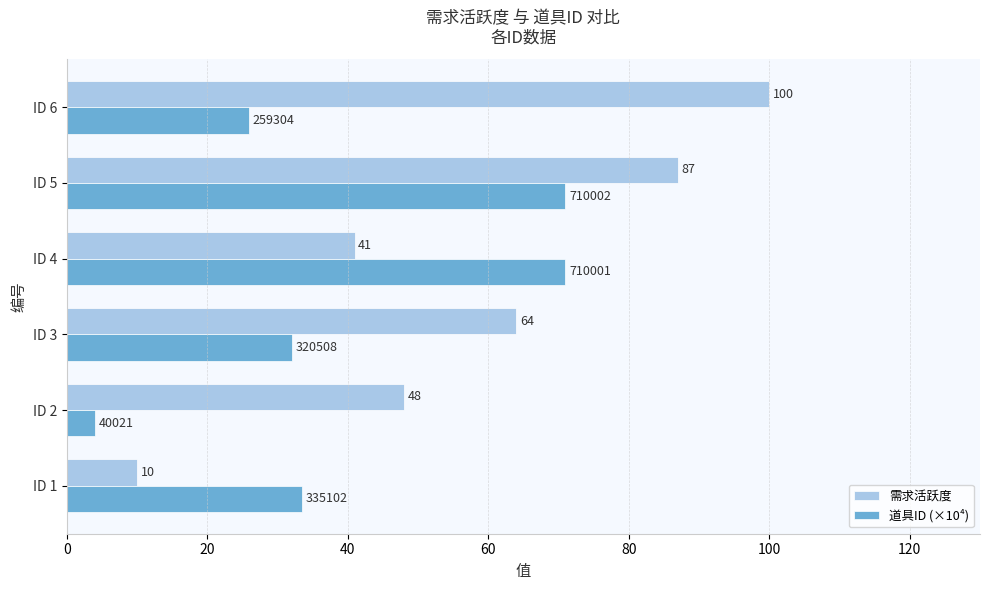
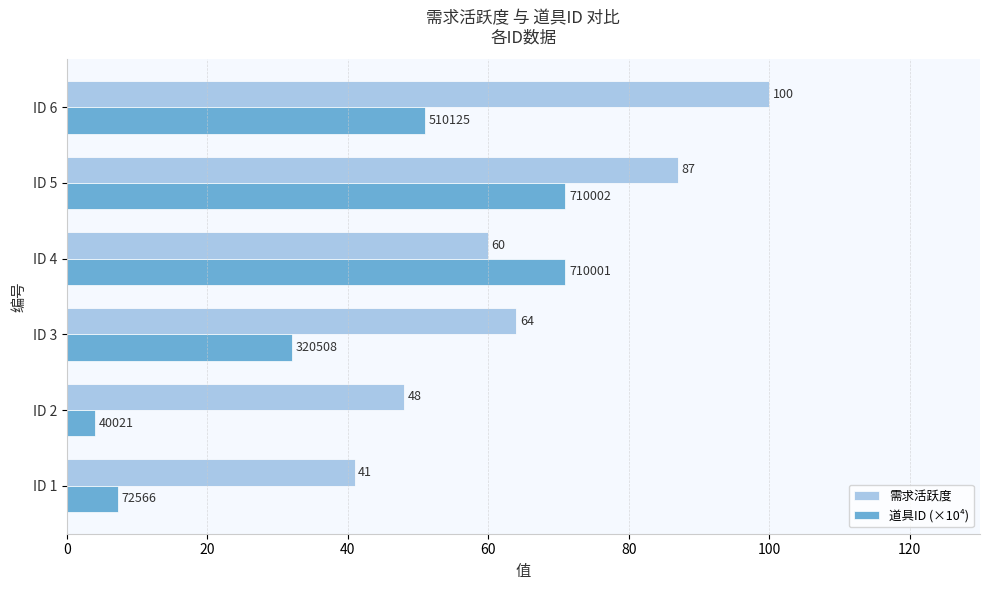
  {
    "需求活跃度": {
      "ID 6": 100,
      "ID 5": 87,
-     "ID 4": 41,
+     "ID 4": 60,
      "ID 3": 64,
      "ID 2": 48,
-     "ID 1": 10
+     "ID 1": 41
    },
    "道具ID (×10⁴)": {
-     "ID 6": 259304,
-     "ID 1": 335102
+     "ID 6": 510125,
+     "ID 1": 72566
    }
  }
